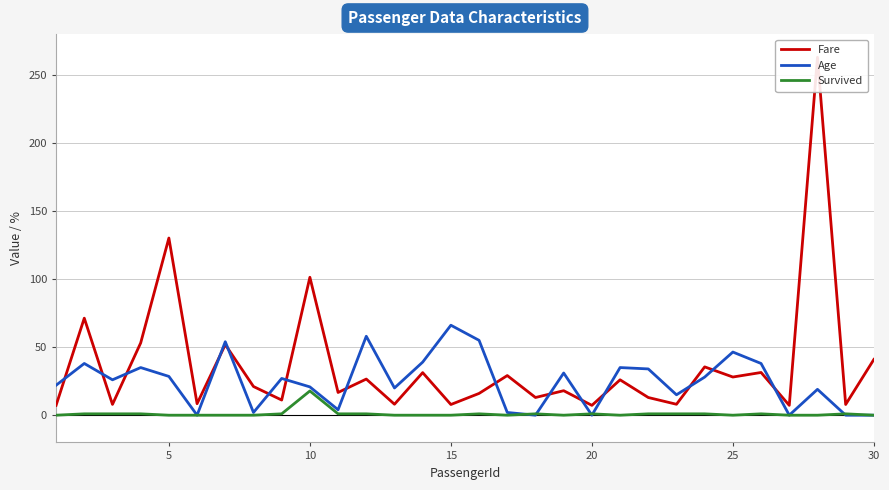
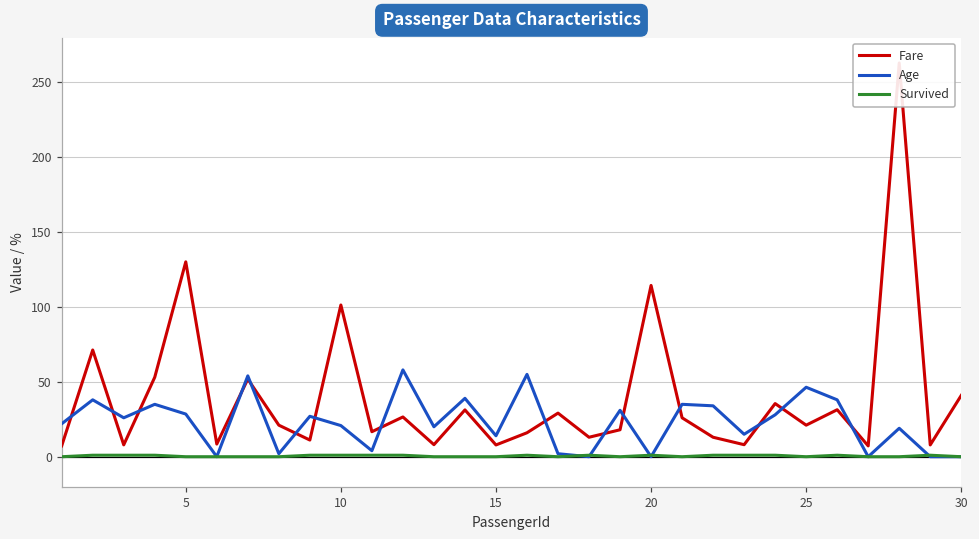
  {
    "Fare": {
      "5": 130,
      "10": 101,
      "15": 8,
-     "20": 7,
-     "25": 28,
+     "20": 114,
+     "25": 21,
      "30": 41
    },
    "Age": {
      "5": 29,
      "10": 21,
-     "15": 66,
+     "15": 14,
      "25": 46
    },
    "Survived": {
      "5": 0,
-     "10": 18,
+     "10": 1,
      "15": 0,
      "25": 0
    }
  }
